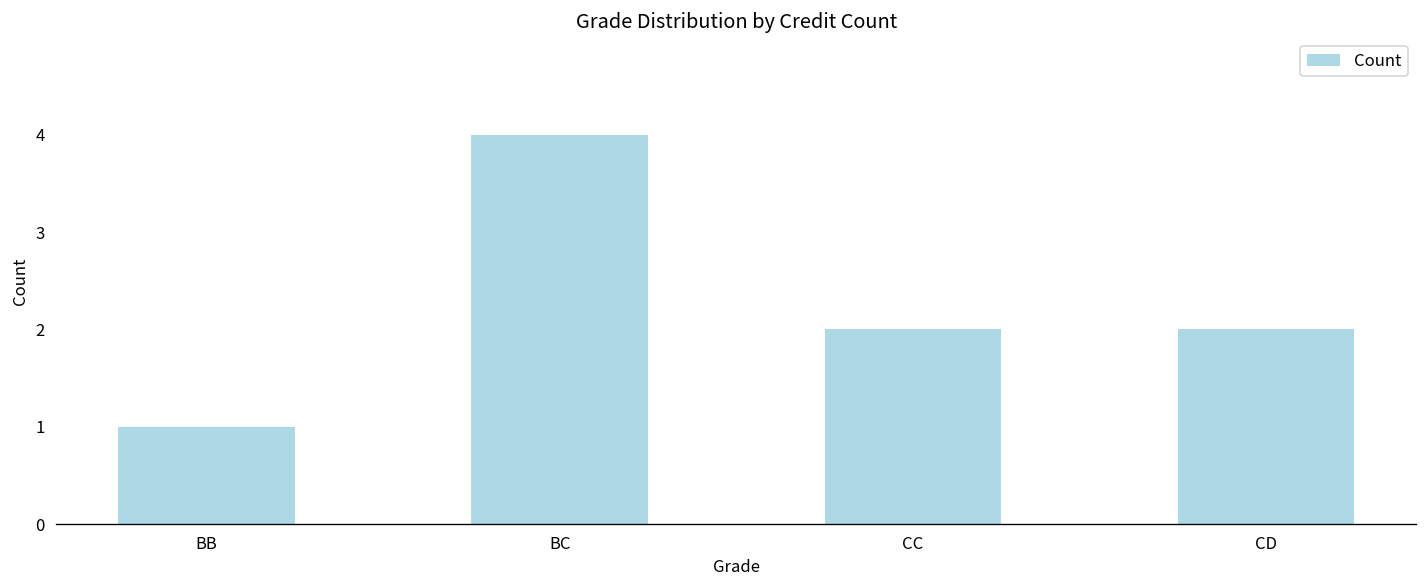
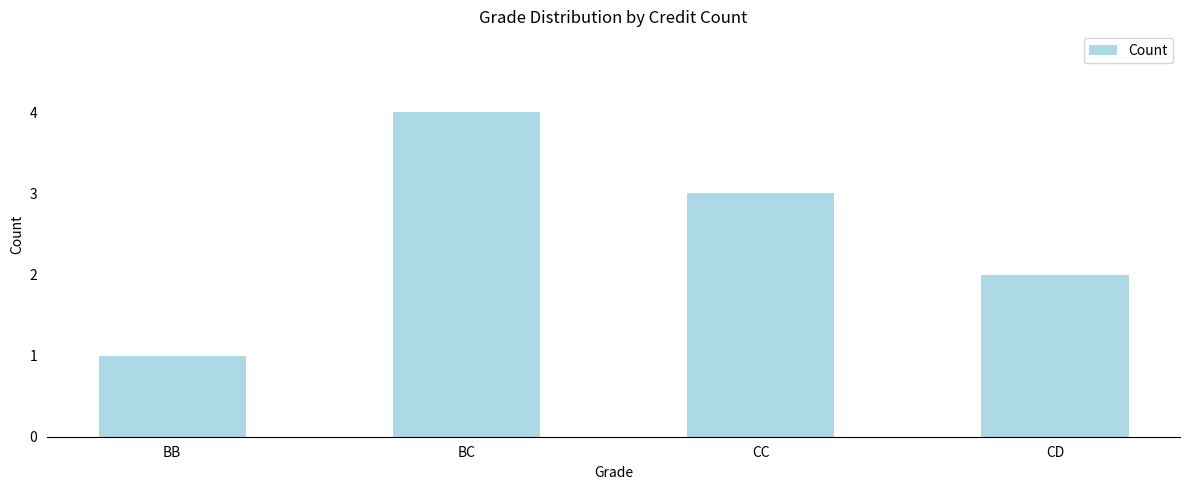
  {
    "BB": 1,
    "BC": 4,
-   "CC": 2,
+   "CC": 3,
    "CD": 2
  }
